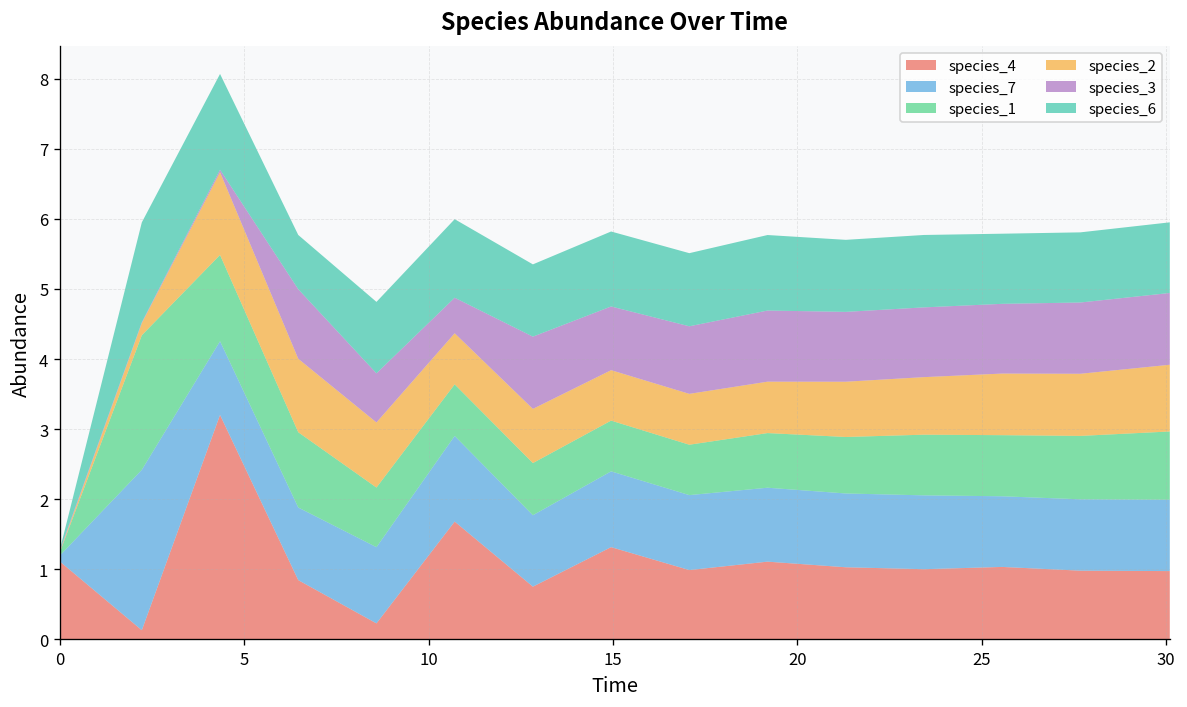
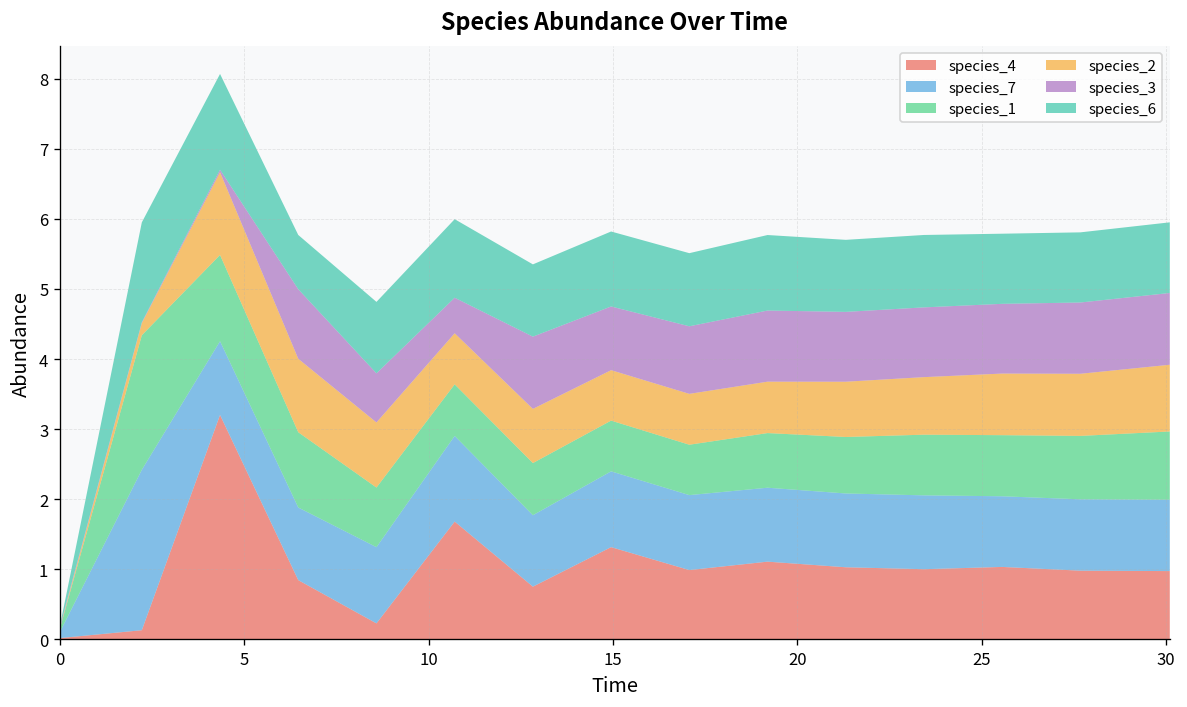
  {
    "species_4": {
-     "0": 1.1
+     "0": 0.0
    },
    "species_7": {
      "0": 0.1
    }
  }
